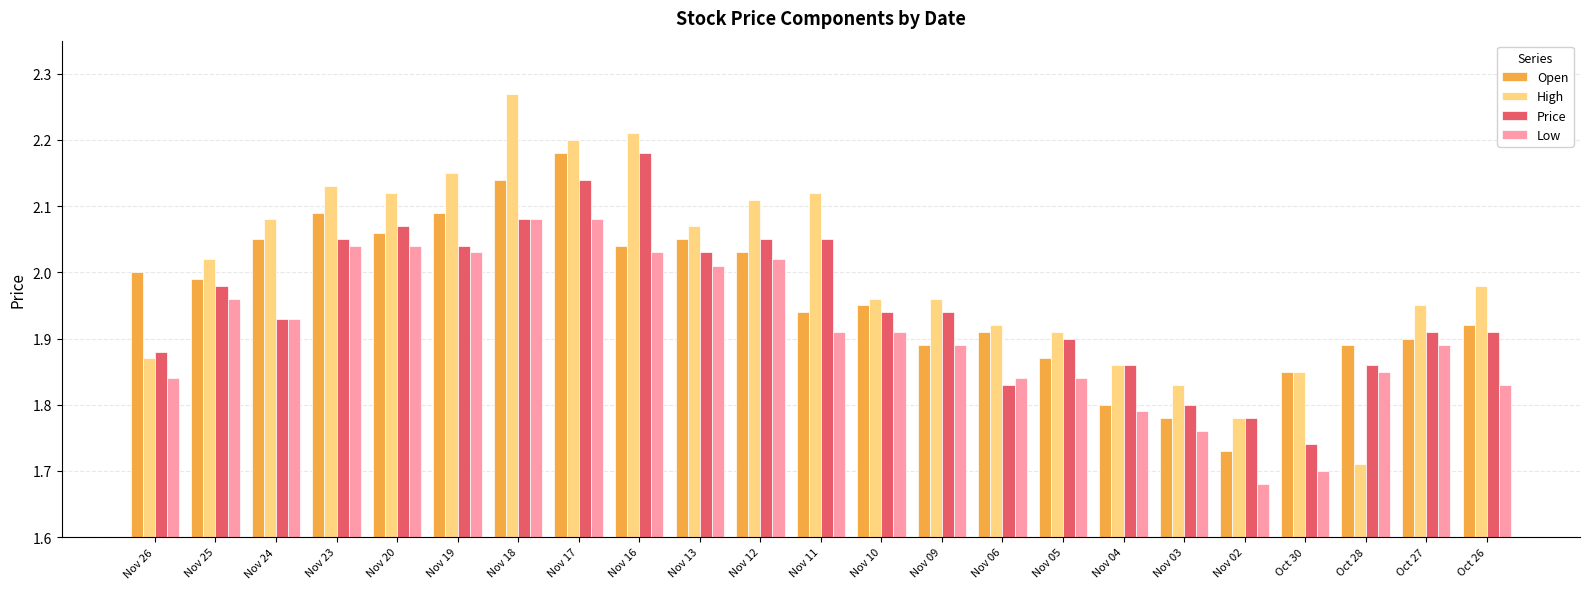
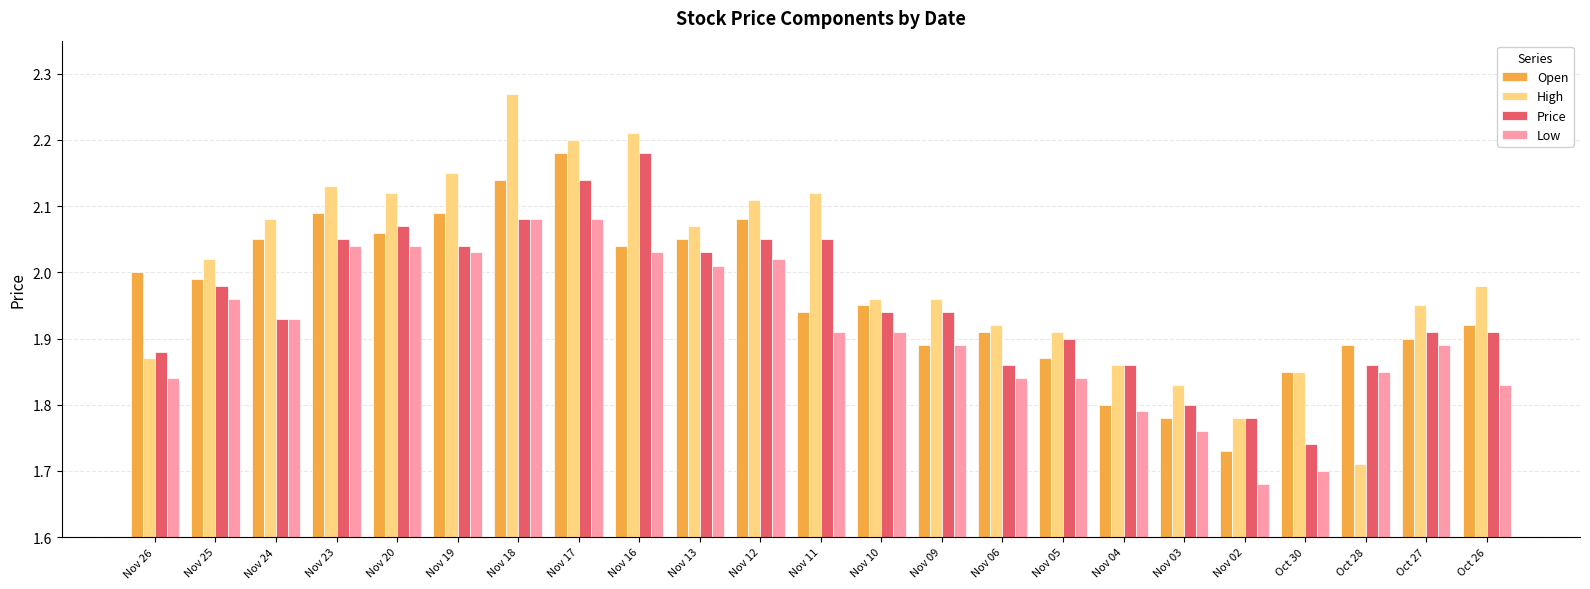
  {
    "Open": {
      "Nov 26": 2.00,
      "Nov 25": 1.99,
      "Nov 24": 2.05,
      "Nov 23": 2.09,
      "Nov 20": 2.06,
      "Nov 19": 2.09,
      "Nov 18": 2.14,
      "Nov 17": 2.18,
      "Nov 16": 2.04,
      "Nov 13": 2.05,
-     "Nov 12": 2.03,
+     "Nov 12": 2.08,
      "Nov 11": 1.94,
      "Nov 10": 1.95,
      "Nov 09": 1.89,
      "Nov 06": 1.91,
      "Nov 05": 1.87,
      "Nov 04": 1.80,
      "Nov 03": 1.78,
      "Nov 02": 1.73,
      "Oct 30": 1.85,
      "Oct 28": 1.89,
      "Oct 27": 1.90,
      "Oct 26": 1.92
    },
    "High": {
      "Nov 26": 1.87,
      "Nov 25": 2.02,
      "Nov 24": 2.08,
      "Nov 23": 2.13,
      "Nov 20": 2.12,
      "Nov 19": 2.15,
      "Nov 18": 2.27,
      "Nov 17": 2.20,
      "Nov 16": 2.21,
      "Nov 13": 2.07,
      "Nov 12": 2.11,
      "Nov 11": 2.12,
      "Nov 10": 1.96,
      "Nov 09": 1.96,
      "Nov 06": 1.92,
      "Nov 05": 1.91,
      "Nov 04": 1.86,
      "Nov 03": 1.83,
      "Nov 02": 1.78,
      "Oct 30": 1.85,
      "Oct 28": 1.71,
      "Oct 27": 1.95,
      "Oct 26": 1.98
    },
    "Price": {
      "Nov 26": 1.88,
      "Nov 25": 1.98,
      "Nov 24": 1.93,
      "Nov 23": 2.05,
      "Nov 20": 2.07,
      "Nov 19": 2.04,
      "Nov 18": 2.08,
      "Nov 17": 2.14,
      "Nov 16": 2.18,
      "Nov 13": 2.03,
      "Nov 12": 2.05,
      "Nov 11": 2.05,
      "Nov 10": 1.94,
      "Nov 09": 1.94,
-     "Nov 06": 1.83,
+     "Nov 06": 1.86,
      "Nov 05": 1.90,
      "Nov 04": 1.86,
      "Nov 03": 1.80,
      "Nov 02": 1.78,
      "Oct 30": 1.74,
      "Oct 28": 1.86,
      "Oct 27": 1.91,
      "Oct 26": 1.91
    },
    "Low": {
      "Nov 26": 1.84,
      "Nov 25": 1.96,
      "Nov 24": 1.93,
      "Nov 23": 2.04,
      "Nov 20": 2.04,
      "Nov 19": 2.03,
      "Nov 18": 2.08,
      "Nov 17": 2.08,
      "Nov 16": 2.03,
      "Nov 13": 2.01,
      "Nov 12": 2.02,
      "Nov 11": 1.91,
      "Nov 10": 1.91,
      "Nov 09": 1.89,
      "Nov 06": 1.84,
      "Nov 05": 1.84,
      "Nov 04": 1.79,
      "Nov 03": 1.76,
      "Nov 02": 1.68,
      "Oct 30": 1.70,
      "Oct 28": 1.85,
      "Oct 27": 1.89,
      "Oct 26": 1.83
    }
  }
